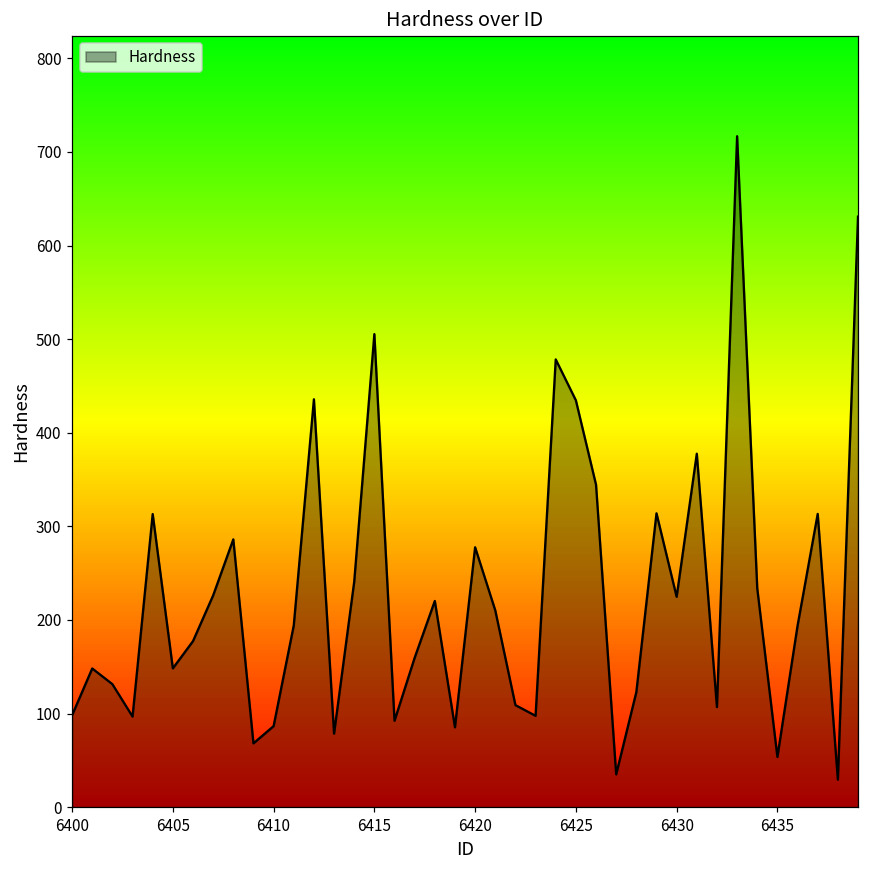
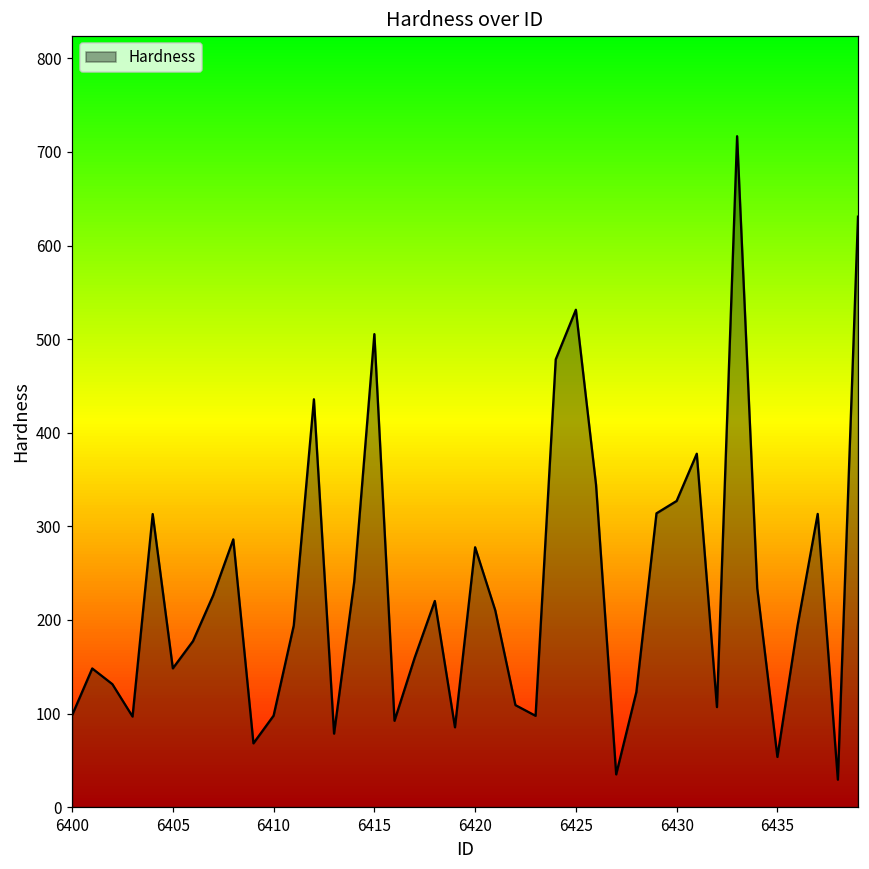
  {
    "6400": 100,
    "6405": 150,
-   "6410": 90,
+   "6410": 100,
    "6415": 510,
    "6420": 280,
-   "6425": 430,
-   "6430": 220,
+   "6425": 530,
+   "6430": 330,
    "6435": 50
  }
